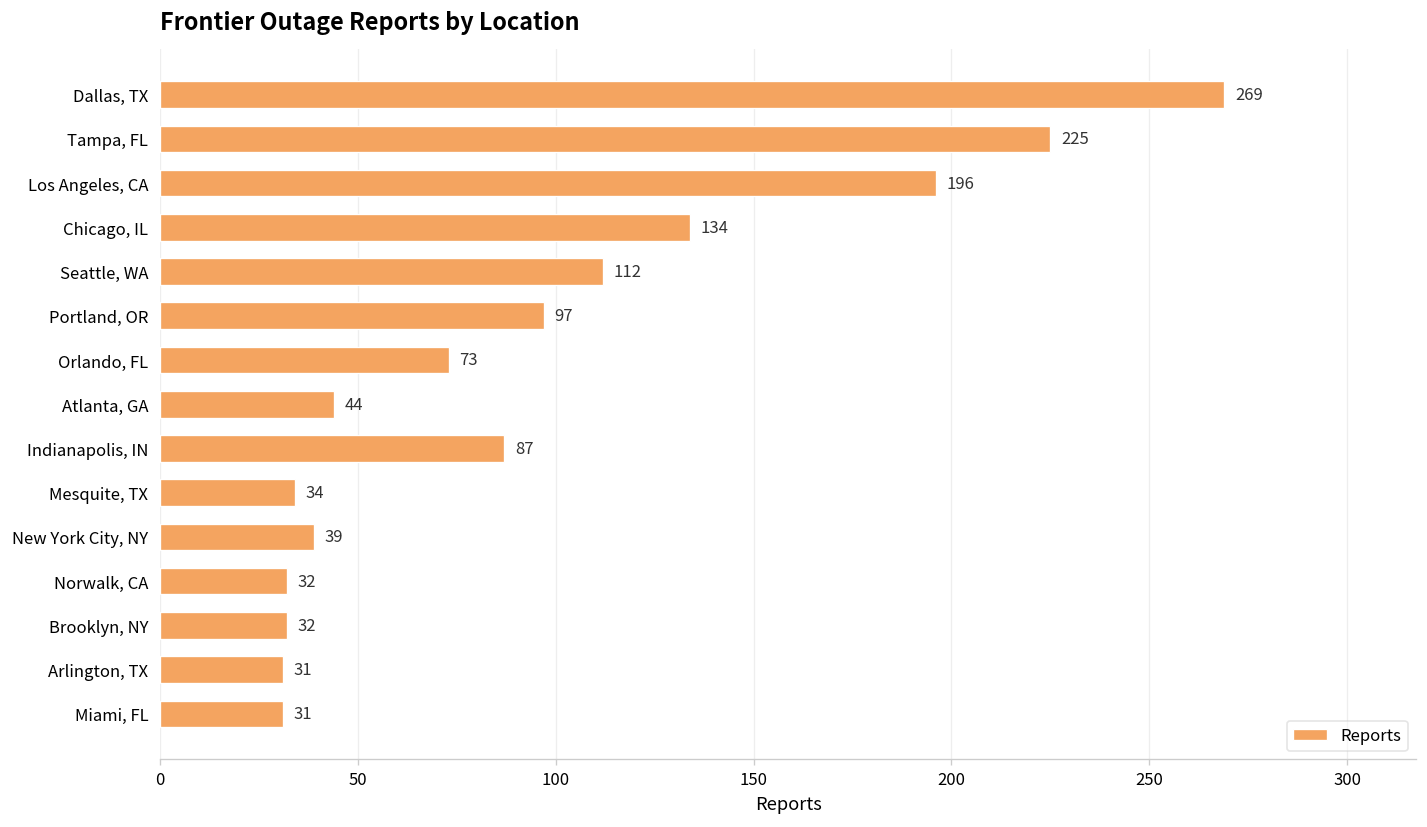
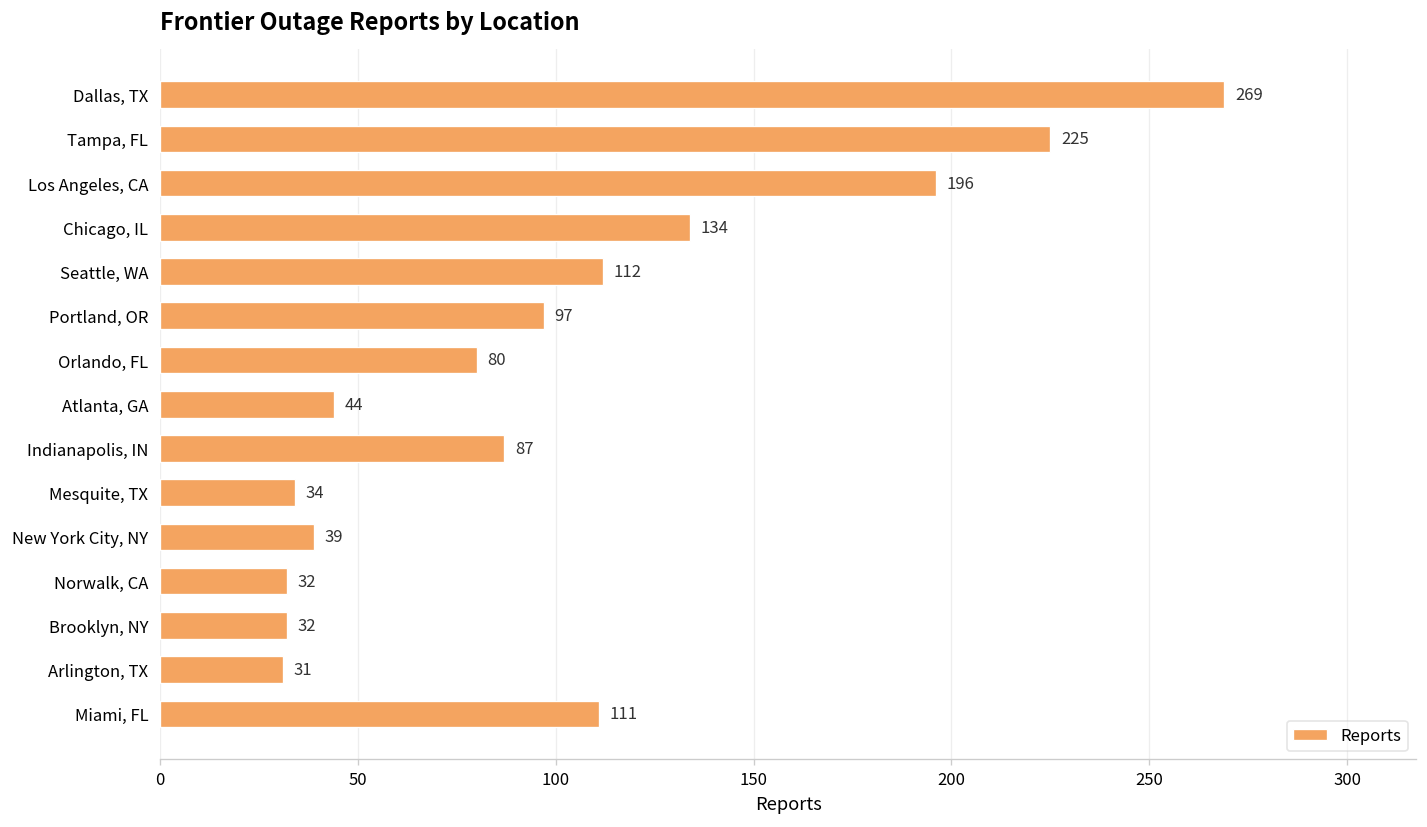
  {
    "Dallas, TX": 269,
    "Tampa, FL": 225,
    "Los Angeles, CA": 196,
    "Chicago, IL": 134,
    "Seattle, WA": 112,
    "Portland, OR": 97,
-   "Orlando, FL": 73,
+   "Orlando, FL": 80,
    "Atlanta, GA": 44,
    "Indianapolis, IN": 87,
    "Mesquite, TX": 34,
    "New York City, NY": 39,
    "Norwalk, CA": 32,
    "Brooklyn, NY": 32,
    "Arlington, TX": 31,
-   "Miami, FL": 31
+   "Miami, FL": 111
  }
